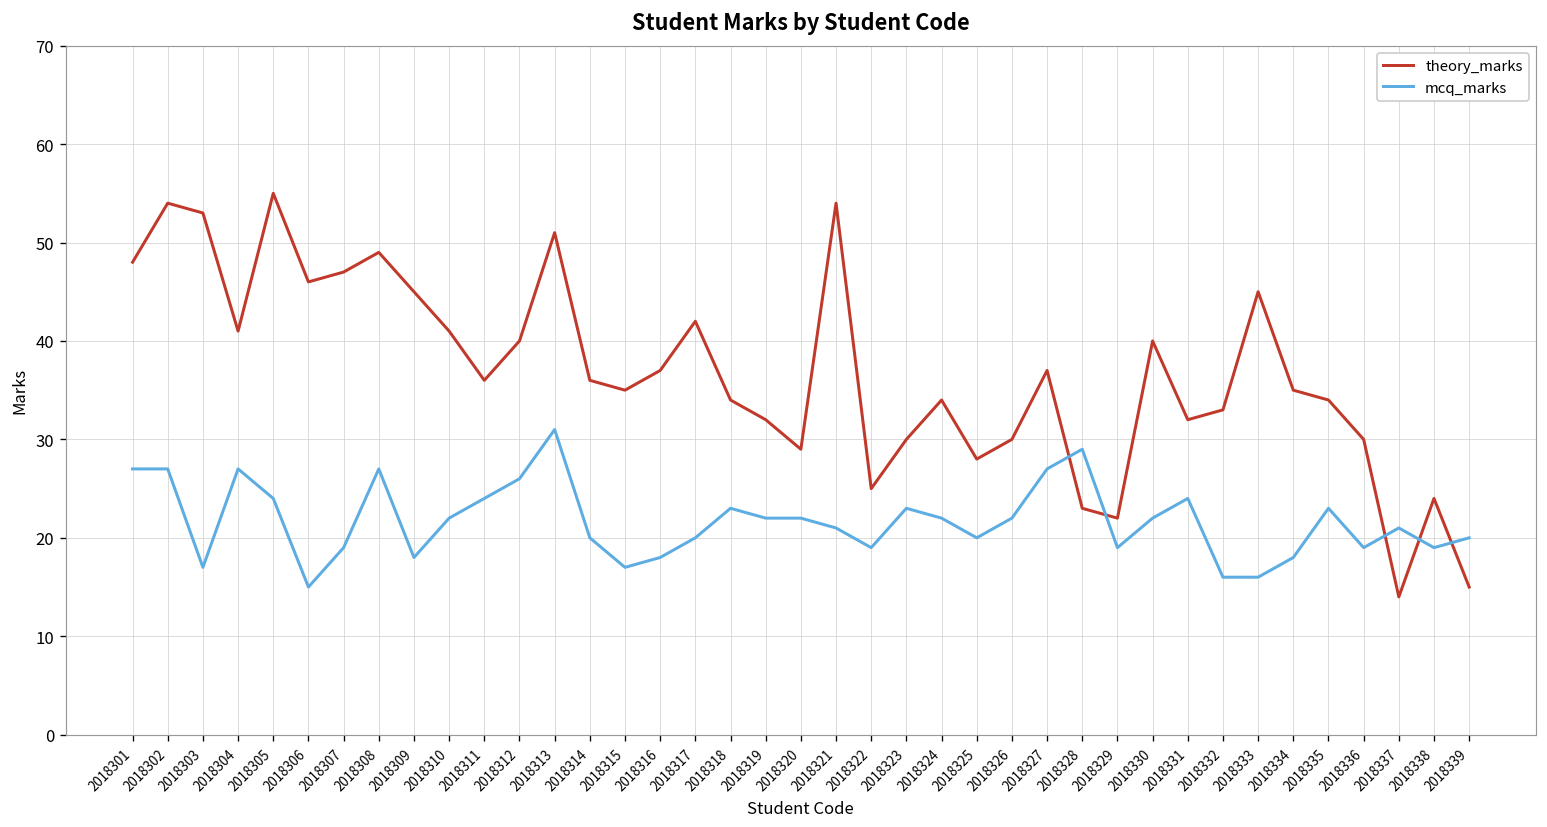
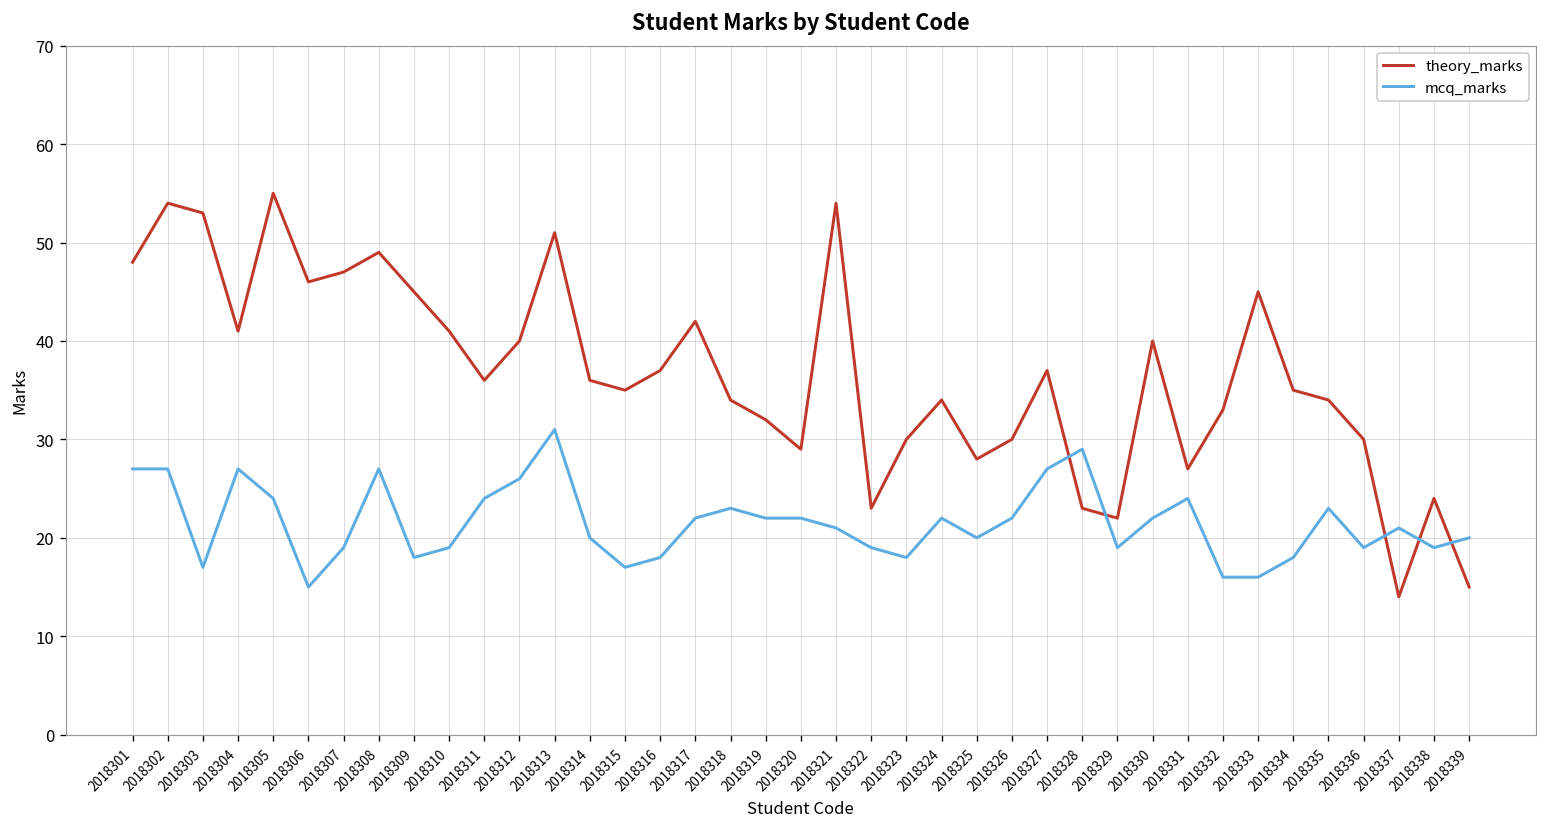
  {
    "theory_marks": {
      "2018301": 48,
      "2018302": 54,
      "2018303": 53,
      "2018304": 41,
      "2018305": 55,
      "2018306": 46,
      "2018307": 47,
      "2018308": 49,
      "2018309": 45,
      "2018310": 41,
      "2018311": 36,
      "2018312": 40,
      "2018313": 51,
      "2018314": 36,
      "2018315": 35,
      "2018316": 37,
      "2018317": 42,
      "2018318": 34,
      "2018319": 32,
      "2018320": 29,
      "2018321": 54,
-     "2018322": 25,
+     "2018322": 23,
      "2018323": 30,
      "2018324": 34,
      "2018325": 28,
      "2018326": 30,
      "2018327": 37,
      "2018328": 23,
      "2018329": 22,
      "2018330": 40,
-     "2018331": 32,
+     "2018331": 27,
      "2018332": 33,
      "2018333": 45,
      "2018334": 35,
      "2018335": 34,
      "2018336": 30,
      "2018337": 14,
      "2018338": 24,
      "2018339": 15
    },
    "mcq_marks": {
      "2018301": 27,
      "2018302": 27,
      "2018303": 17,
      "2018304": 27,
      "2018305": 24,
      "2018306": 15,
      "2018307": 19,
      "2018308": 27,
      "2018309": 18,
-     "2018310": 22,
+     "2018310": 19,
      "2018311": 24,
      "2018312": 26,
      "2018313": 31,
      "2018314": 20,
      "2018315": 17,
      "2018316": 18,
-     "2018317": 20,
+     "2018317": 22,
      "2018318": 23,
      "2018319": 22,
      "2018320": 22,
      "2018321": 21,
      "2018322": 19,
-     "2018323": 23,
+     "2018323": 18,
      "2018324": 22,
      "2018325": 20,
      "2018326": 22,
      "2018327": 27,
      "2018328": 29,
      "2018329": 19,
      "2018330": 22,
      "2018331": 24,
      "2018332": 16,
      "2018333": 16,
      "2018334": 18,
      "2018335": 23,
      "2018336": 19,
      "2018337": 21,
      "2018338": 19,
      "2018339": 20
    }
  }
